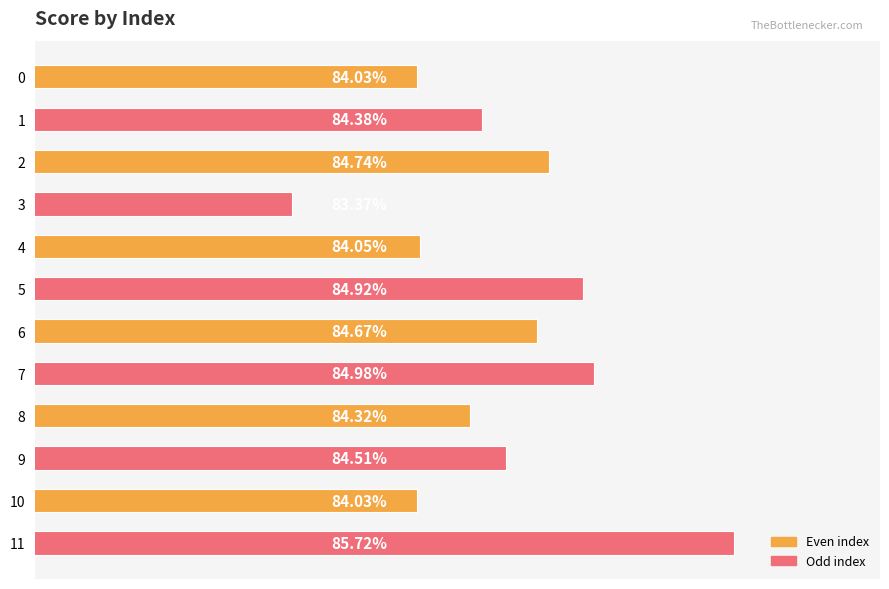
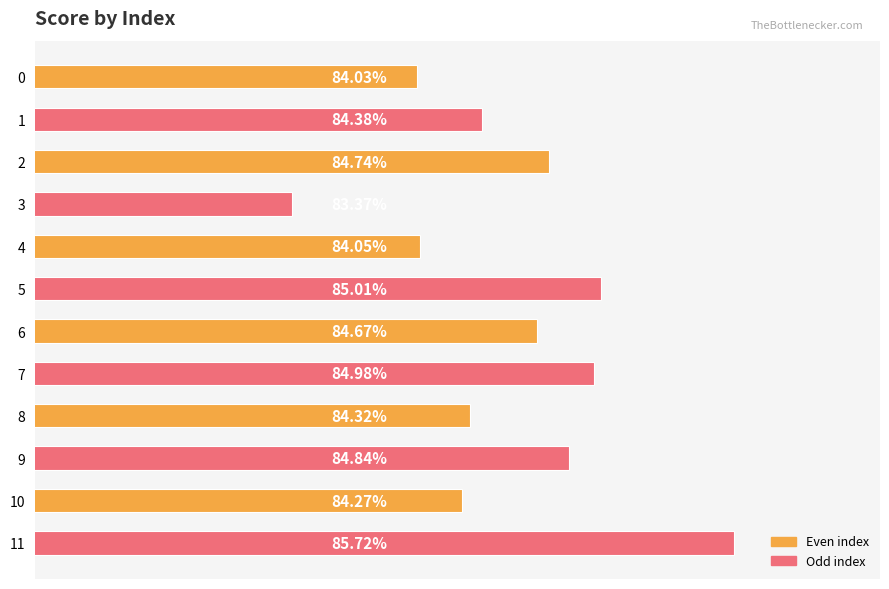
  {
    "0": "84.03%",
    "1": "84.38%",
    "2": "84.74%",
    "4": "84.05%",
-   "5": "84.92%",
+   "5": "85.01%",
    "6": "84.67%",
    "7": "84.98%",
    "8": "84.32%",
-   "9": "84.51%",
-   "10": "84.03%",
+   "9": "84.84%",
+   "10": "84.27%",
    "11": "85.72%"
  }
